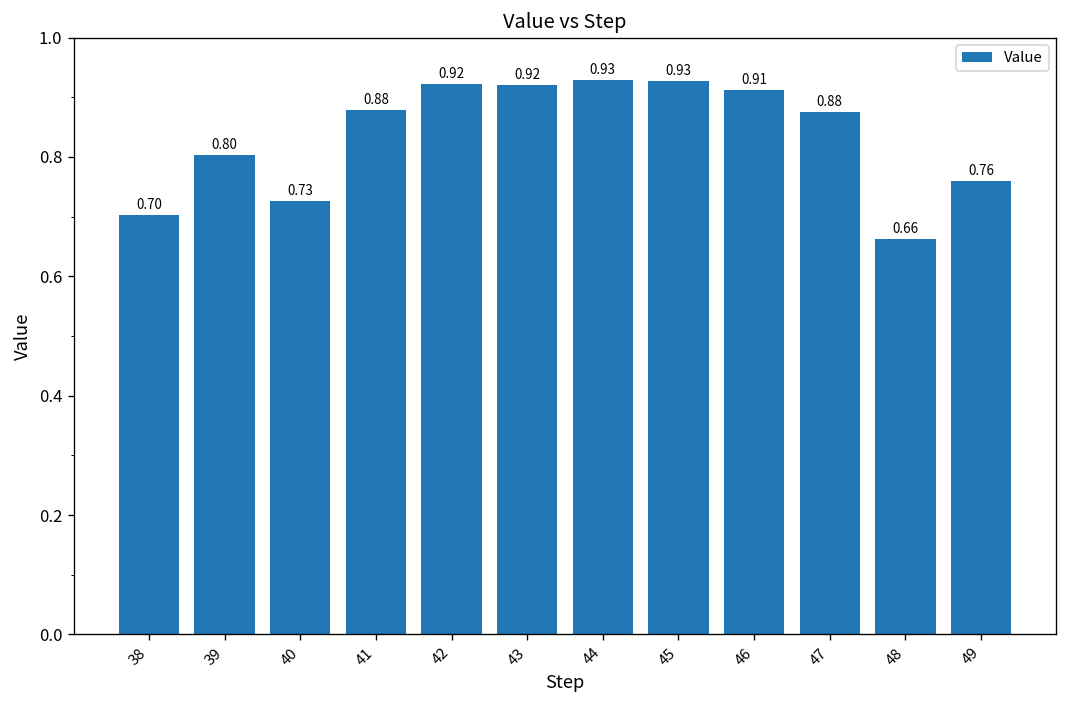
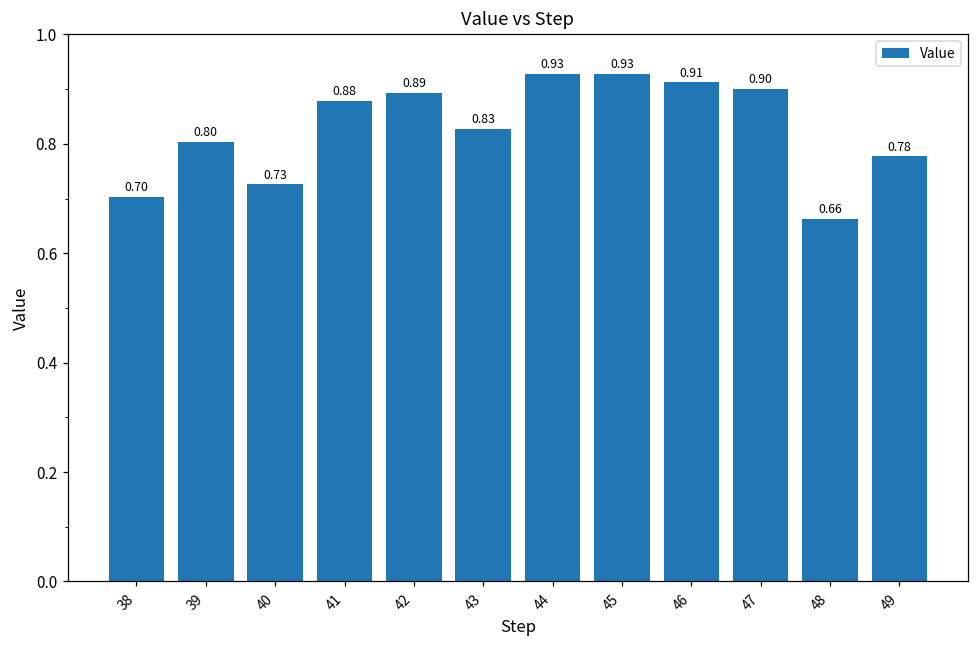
  {
    "38": 0.70,
    "39": 0.80,
    "40": 0.73,
    "41": 0.88,
-   "42": 0.92,
-   "43": 0.92,
+   "42": 0.89,
+   "43": 0.83,
    "44": 0.93,
    "45": 0.93,
    "46": 0.91,
-   "47": 0.88,
+   "47": 0.90,
    "48": 0.66,
-   "49": 0.76
+   "49": 0.78
  }
